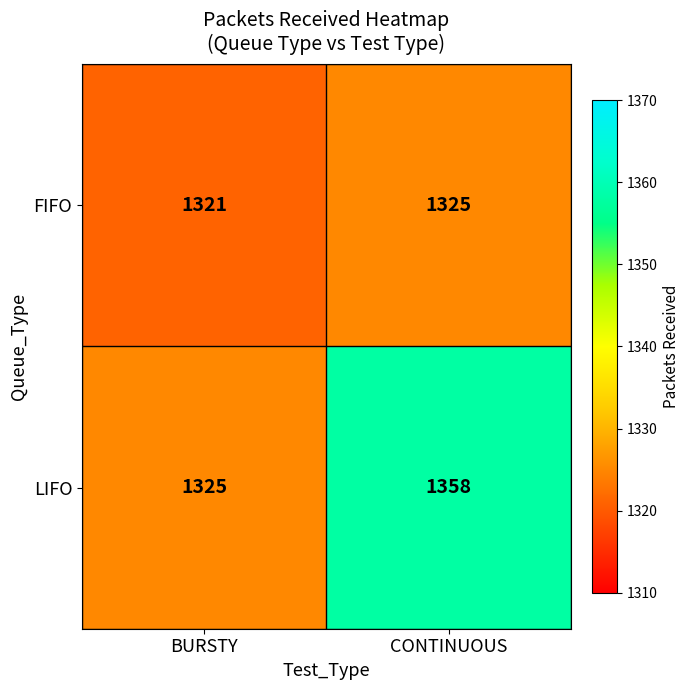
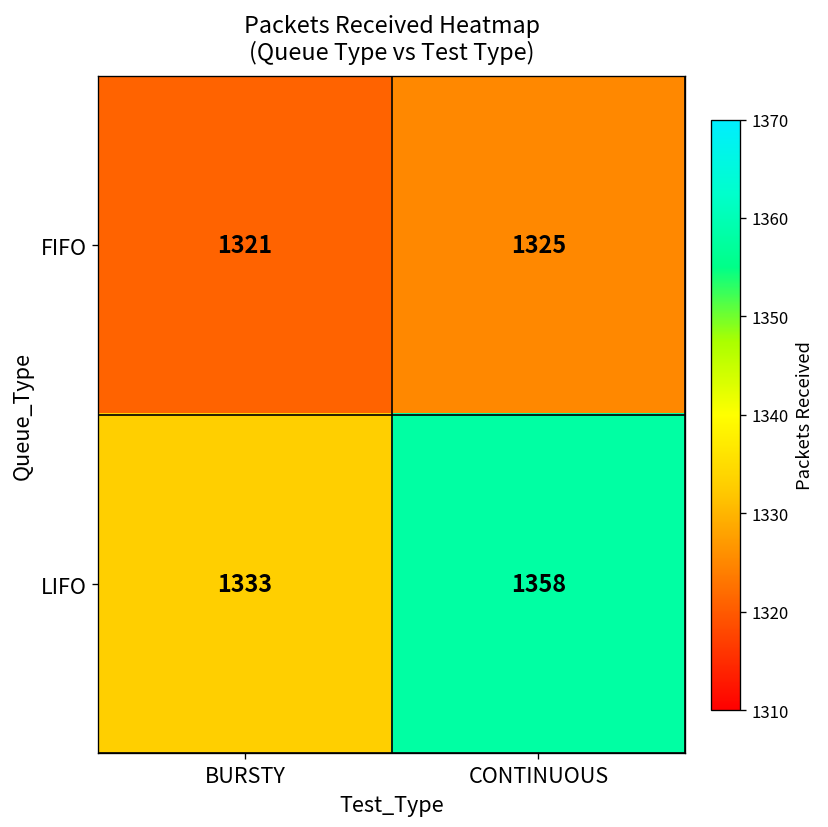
  {
    "FIFO": {
      "BURSTY": 1321,
      "CONTINUOUS": 1325
    },
    "LIFO": {
-     "BURSTY": 1325,
+     "BURSTY": 1333,
      "CONTINUOUS": 1358
    }
  }
